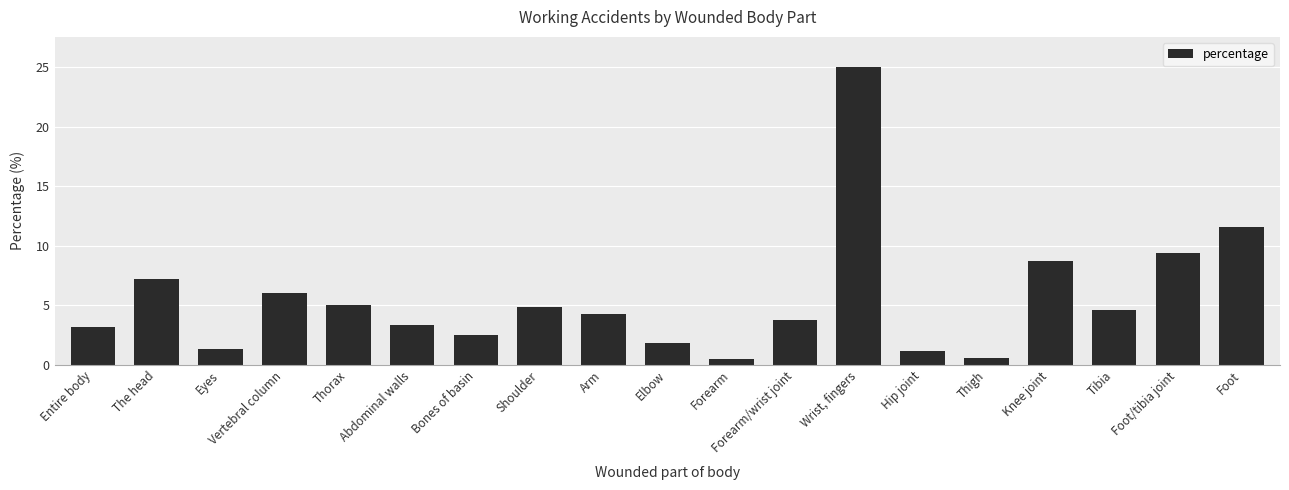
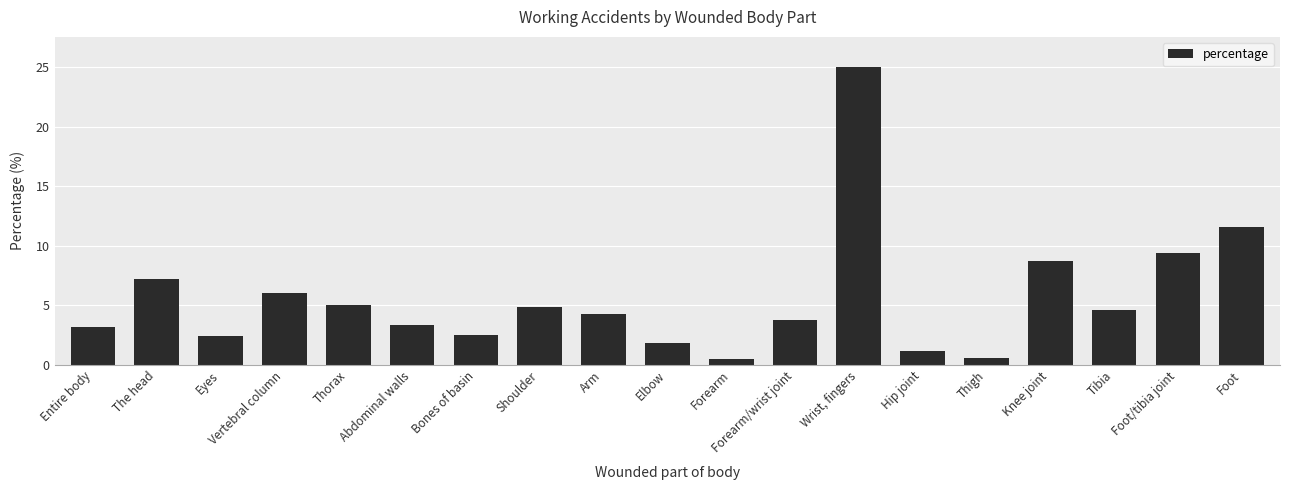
  {
    "Entire body": 3.2,
    "The head": 7.2,
-   "Eyes": 1.4,
+   "Eyes": 2.4,
    "Vertebral column": 6.0,
    "Thorax": 5.0,
    "Abdominal walls": 3.4,
    "Bones of basin": 2.5,
    "Shoulder": 4.8,
    "Arm": 4.3,
    "Elbow": 1.8,
    "Forearm": 0.5,
    "Forearm/wrist joint": 3.7,
    "Wrist, fingers": 25.0,
    "Hip joint": 1.2,
    "Thigh": 0.6,
    "Knee joint": 8.7,
    "Tibia": 4.6,
    "Foot/tibia joint": 9.4,
    "Foot": 11.6
  }
